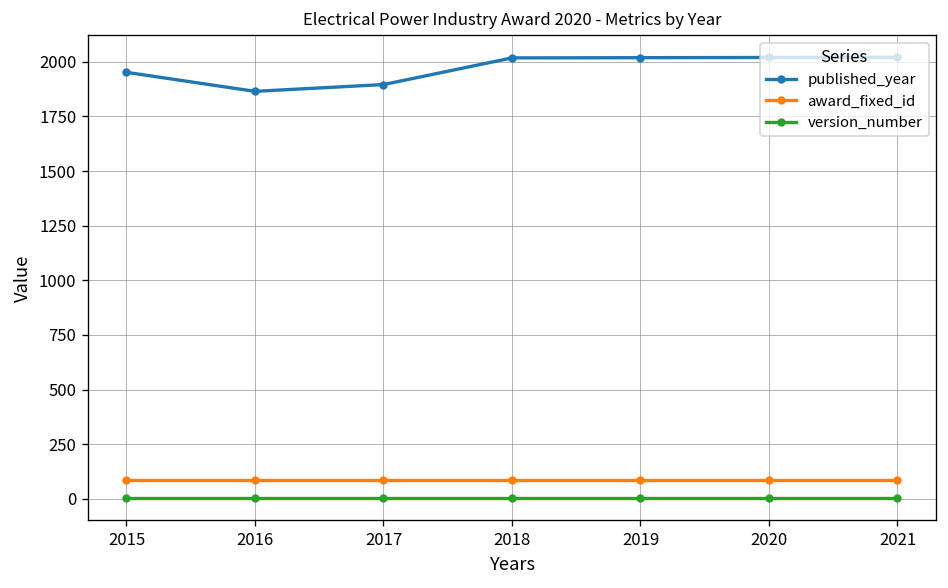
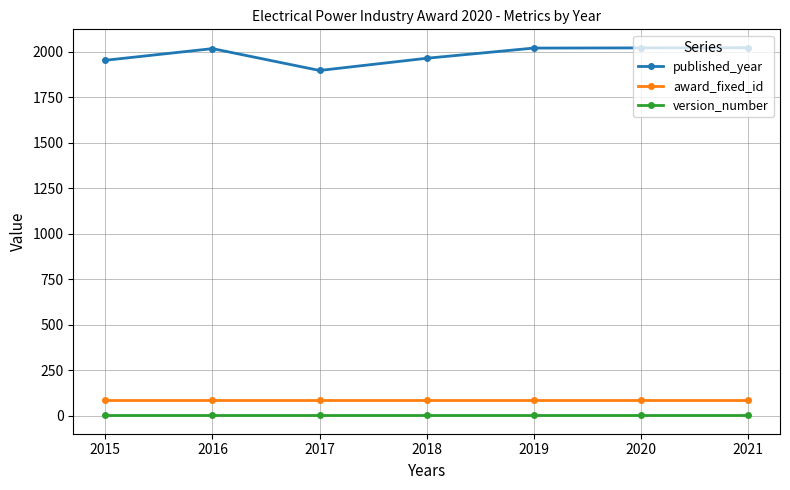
  {
    "published_year": {
      "2015": 1950,
-     "2016": 1870,
+     "2016": 2020,
      "2017": 1900,
-     "2018": 2020,
+     "2018": 1960,
      "2019": 2020
    },
    "award_fixed_id": {
      "2015": 90,
      "2016": 90,
      "2017": 90,
      "2018": 90,
      "2019": 90,
      "2020": 90,
      "2021": 90
    },
    "version_number": {
      "2015": 0,
      "2016": 0,
      "2017": 0,
      "2018": 0,
      "2019": 0,
      "2020": 0,
      "2021": 0
    }
  }
